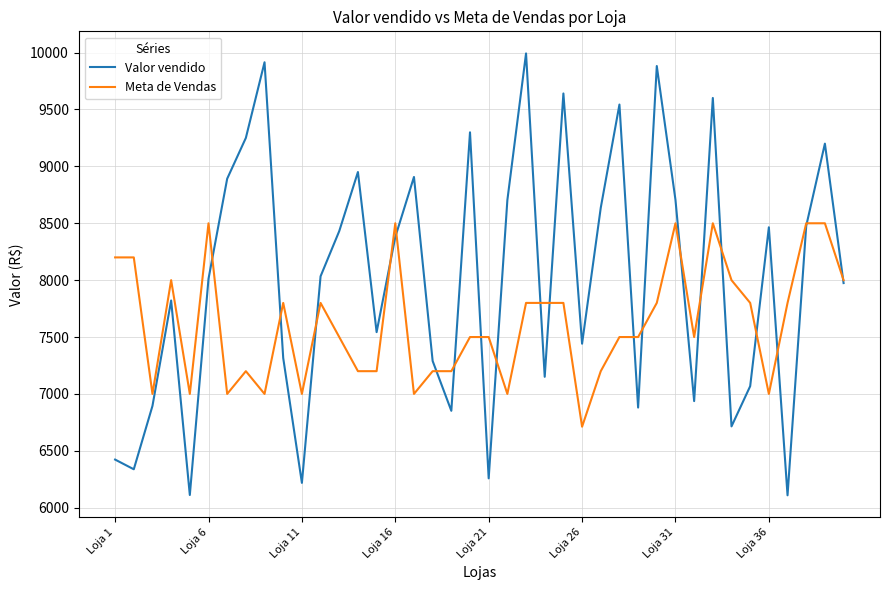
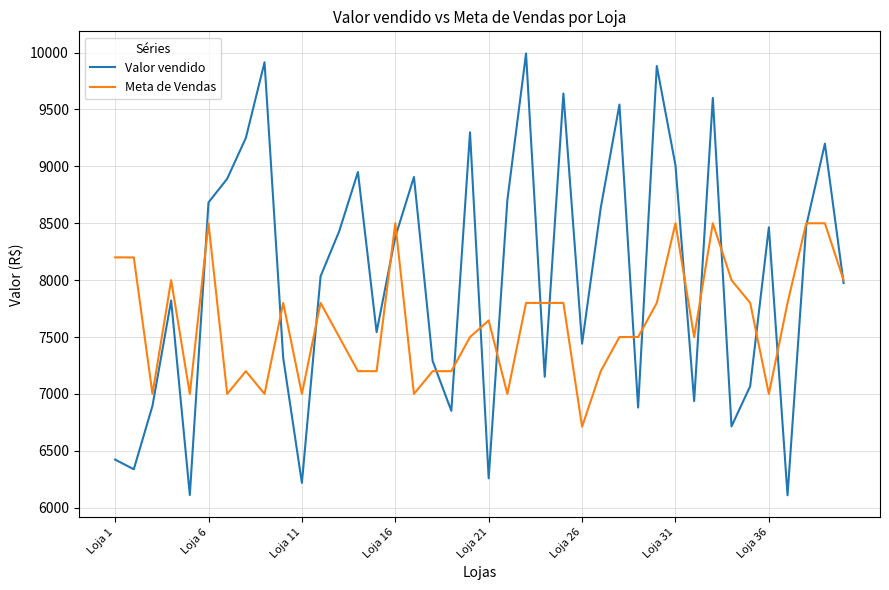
  {
    "Valor vendido": {
      "Loja 1": 6420,
-     "Loja 6": 8010,
+     "Loja 6": 8680,
      "Loja 11": 6220,
      "Loja 16": 8380,
      "Loja 21": 6260,
      "Loja 26": 7440,
-     "Loja 31": 8710,
+     "Loja 31": 9010,
      "Loja 36": 8460
    },
    "Meta de Vendas": {
      "Loja 1": 8200,
      "Loja 6": 8500,
      "Loja 11": 7000,
      "Loja 16": 8500,
-     "Loja 21": 7500,
+     "Loja 21": 7650,
      "Loja 26": 6710,
      "Loja 31": 8500,
      "Loja 36": 7000
    }
  }
